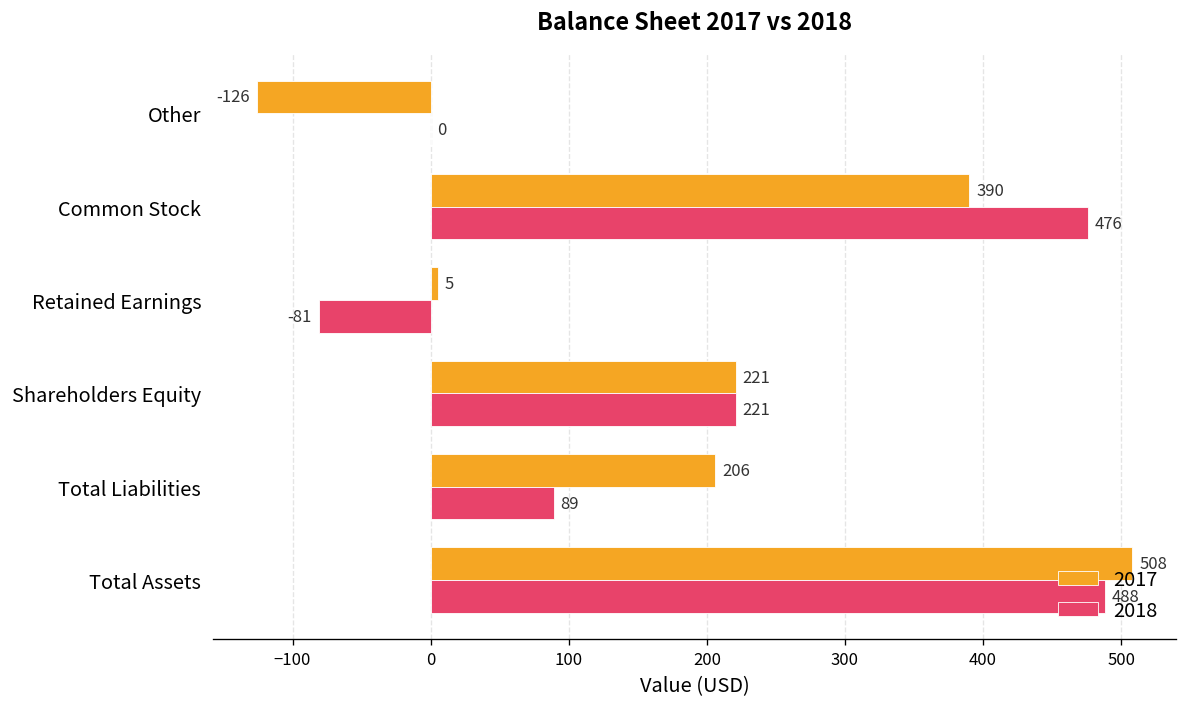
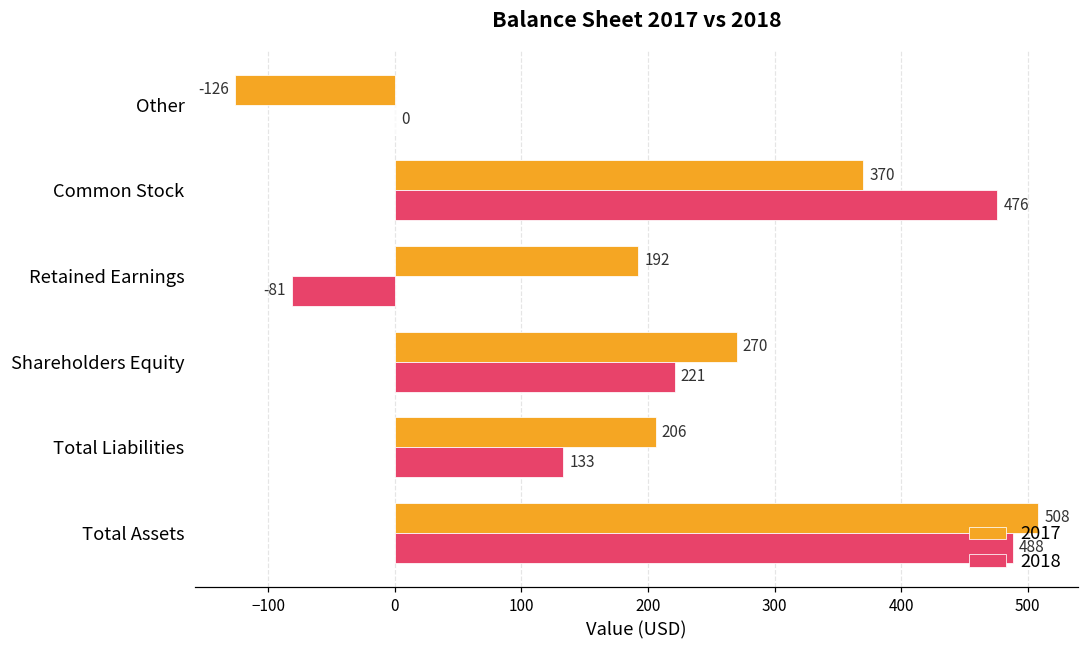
  {
    "2017": {
      "Other": -126,
-     "Common Stock": 390,
-     "Retained Earnings": 5,
-     "Shareholders Equity": 221,
+     "Common Stock": 370,
+     "Retained Earnings": 192,
+     "Shareholders Equity": 270,
      "Total Liabilities": 206,
      "Total Assets": 508
    },
    "2018": {
      "Other": 0,
      "Common Stock": 476,
      "Retained Earnings": -81,
      "Shareholders Equity": 221,
-     "Total Liabilities": 89,
+     "Total Liabilities": 133,
      "Total Assets": 488
    }
  }
